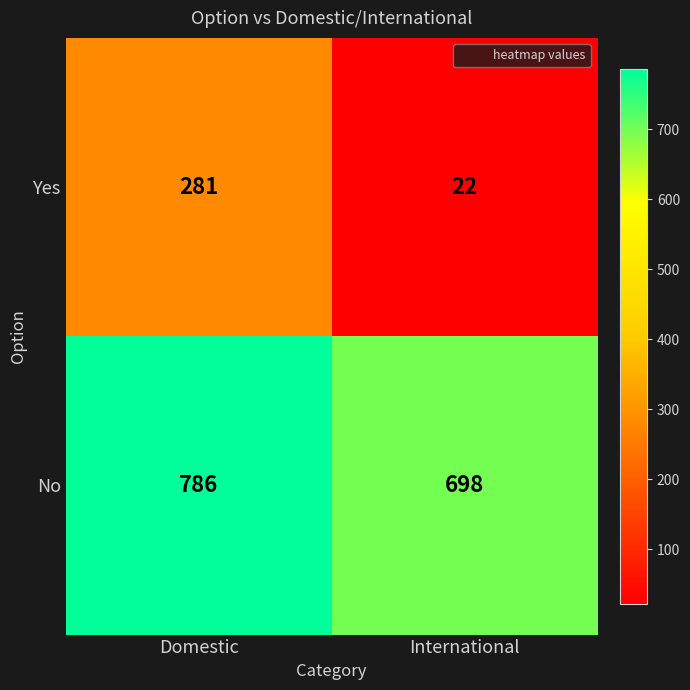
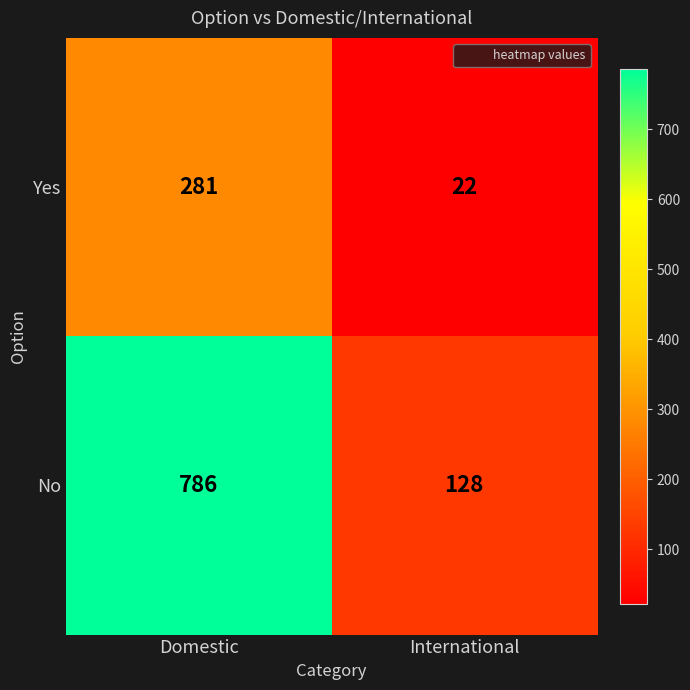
  {
    "Yes": {
      "Domestic": 281,
      "International": 22
    },
    "No": {
      "Domestic": 786,
-     "International": 698
+     "International": 128
    }
  }
